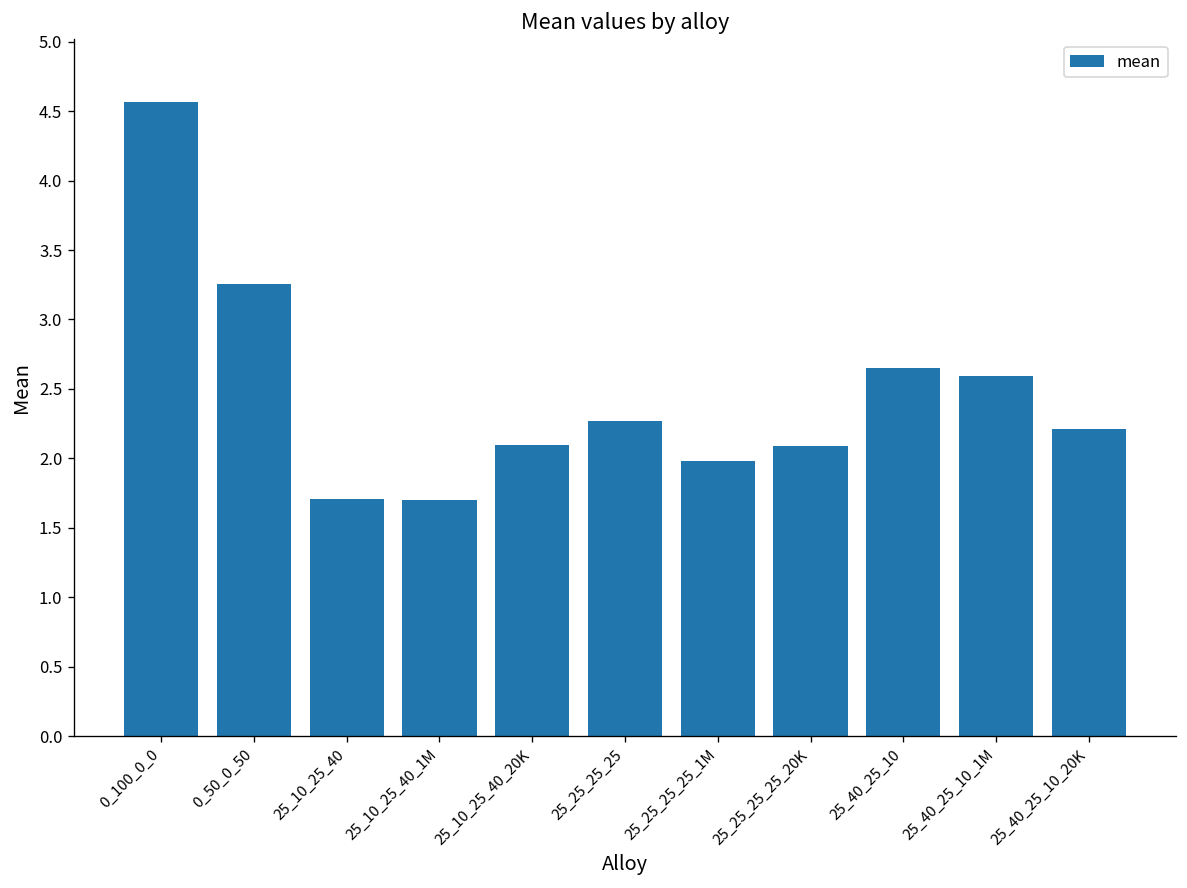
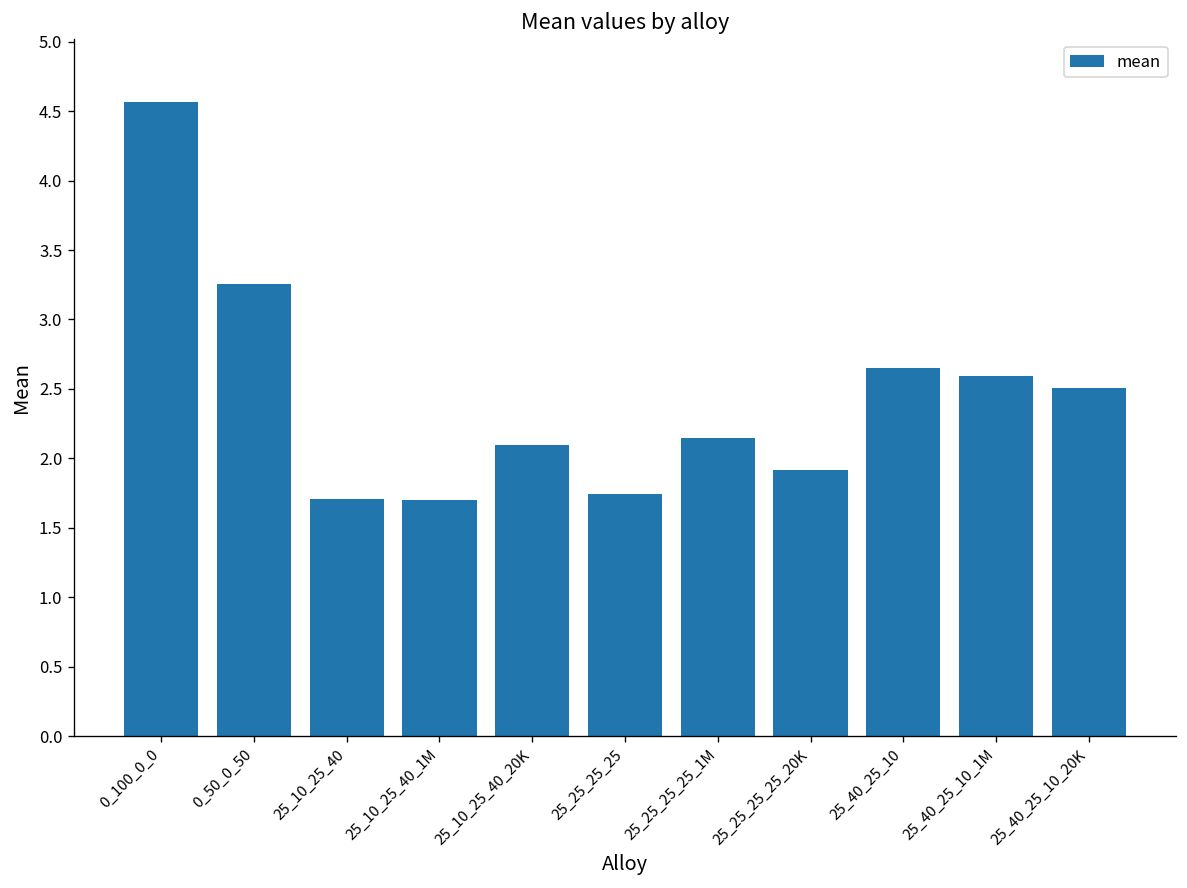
  {
    "0_100_0_0": 4.56,
    "0_50_0_50": 3.25,
    "25_10_25_40": 1.71,
    "25_10_25_40_1M": 1.70,
    "25_10_25_40_20K": 2.10,
-   "25_25_25_25": 2.27,
-   "25_25_25_25_1M": 1.98,
-   "25_25_25_25_20K": 2.09,
+   "25_25_25_25": 1.74,
+   "25_25_25_25_1M": 2.15,
+   "25_25_25_25_20K": 1.92,
    "25_40_25_10": 2.65,
    "25_40_25_10_1M": 2.59,
-   "25_40_25_10_20K": 2.21
+   "25_40_25_10_20K": 2.51
  }
